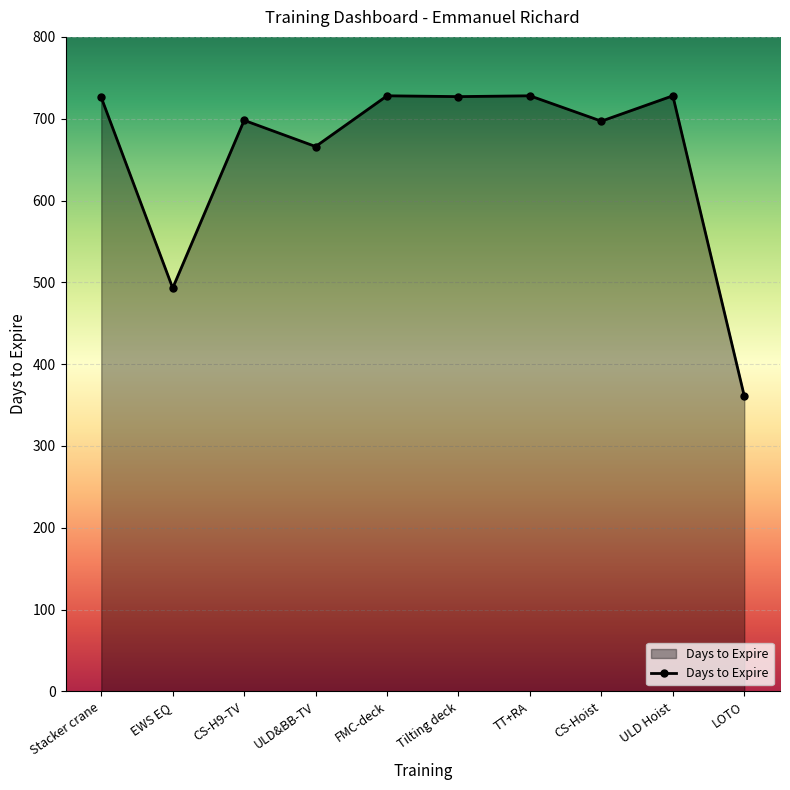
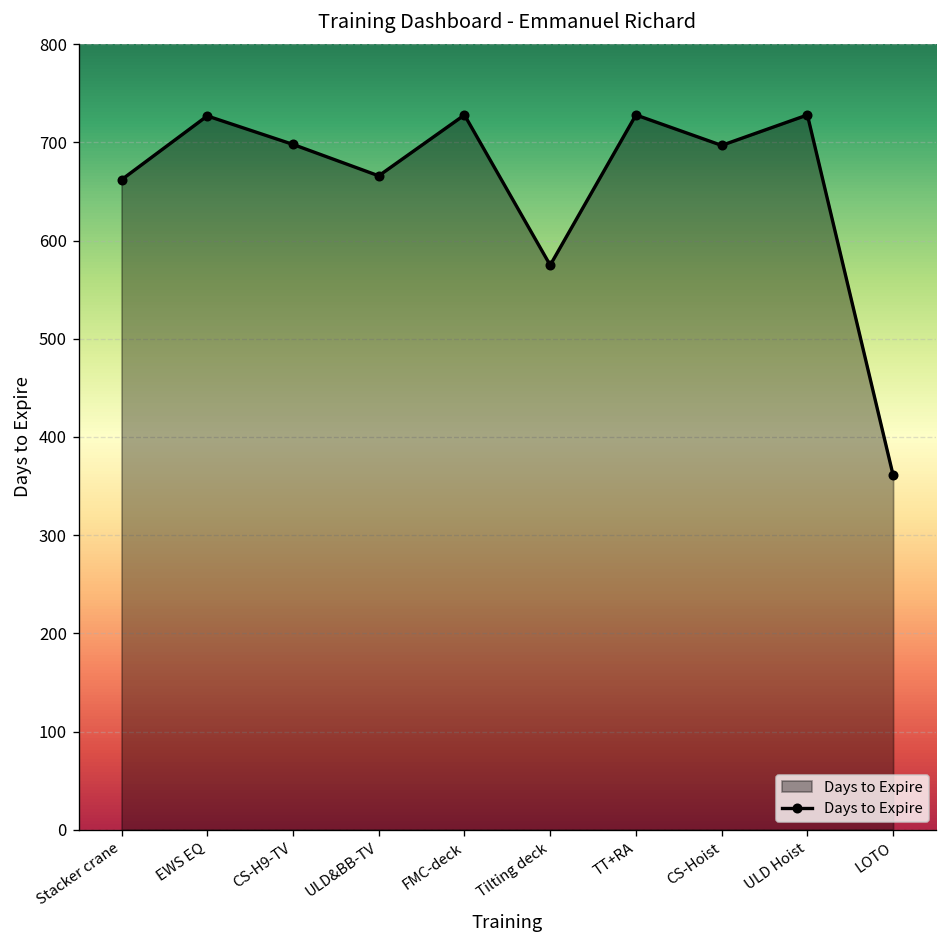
  {
-   "Stacker crane": 730,
-   "EWS EQ": 490,
+   "Stacker crane": 660,
+   "EWS EQ": 730,
    "CS-H9-TV": 700,
    "ULD&BB-TV": 670,
    "FMC-deck": 730,
-   "Tilting deck": 730,
+   "Tilting deck": 580,
    "TT+RA": 730,
    "CS-Hoist": 700,
    "ULD Hoist": 730,
    "LOTO": 360
  }
